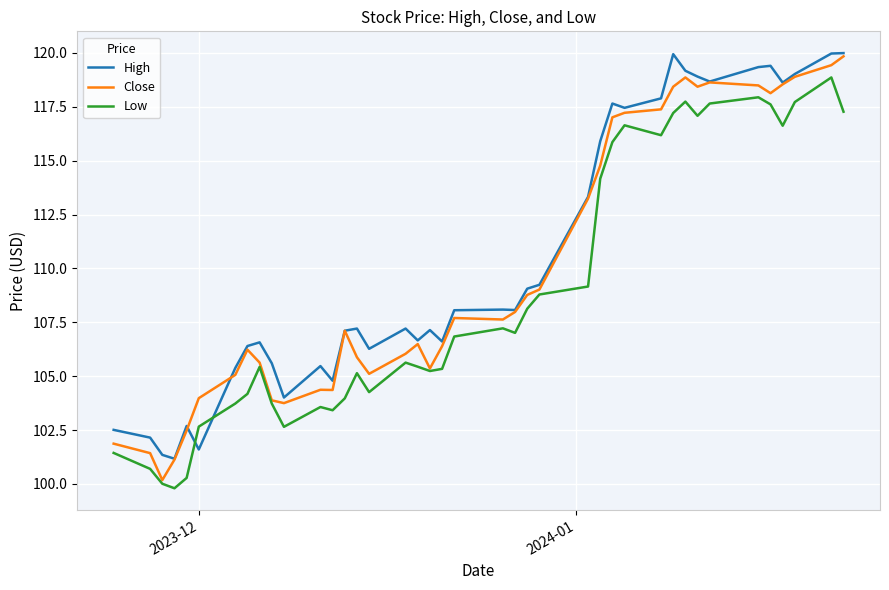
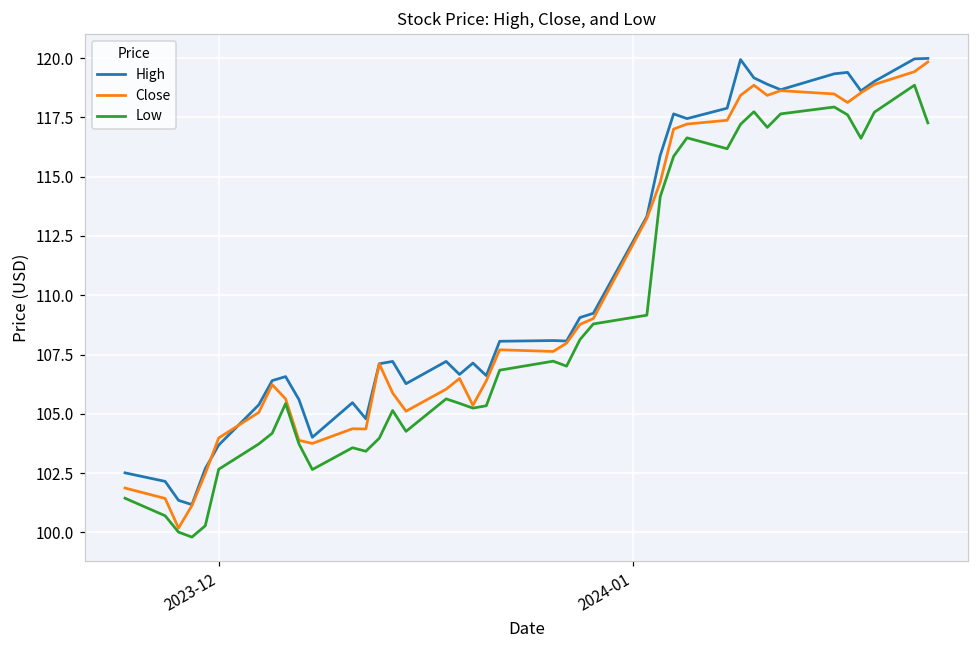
  {
    "High": {
-     "2023-12": 101.6
+     "2023-12": 103.7
    },
    "Close": {
      "2023-12": 104.0
    },
    "Low": {
      "2023-12": 102.7
    }
  }
